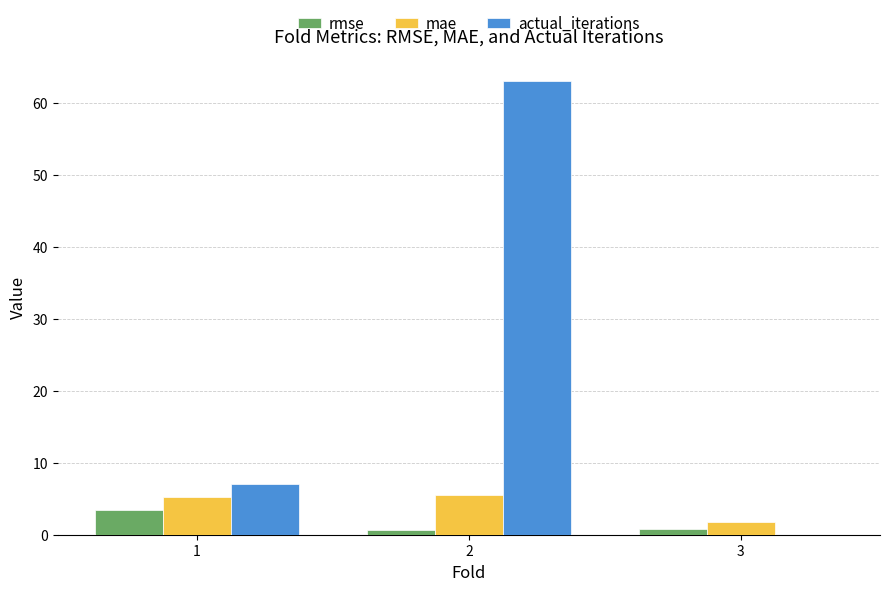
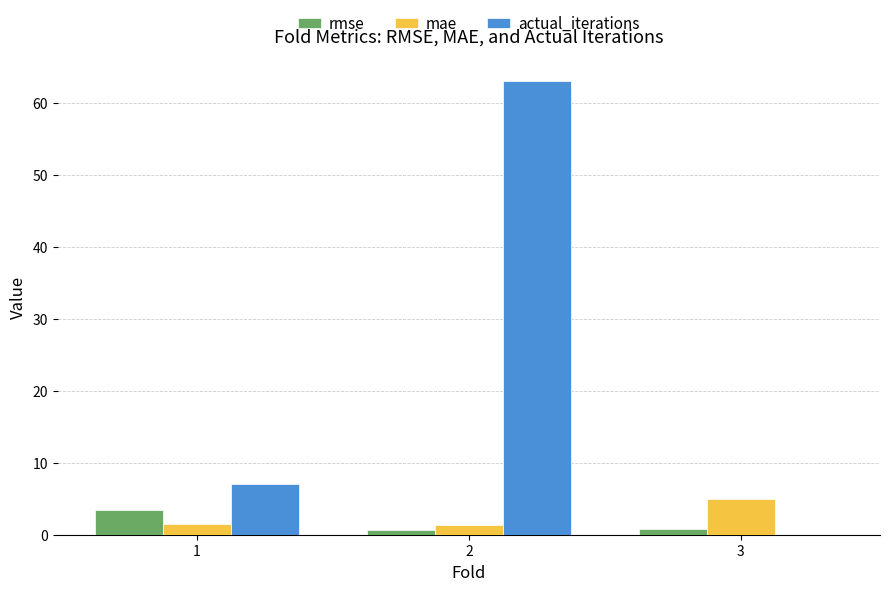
  {
    "rmse": {
      "1": 3,
      "2": 1,
      "3": 1
    },
    "mae": {
-     "1": 5,
-     "2": 5,
-     "3": 2
+     "1": 1,
+     "2": 1,
+     "3": 5
    },
    "actual_iterations": {
      "1": 7,
      "2": 63,
      "3": 0
    }
  }
